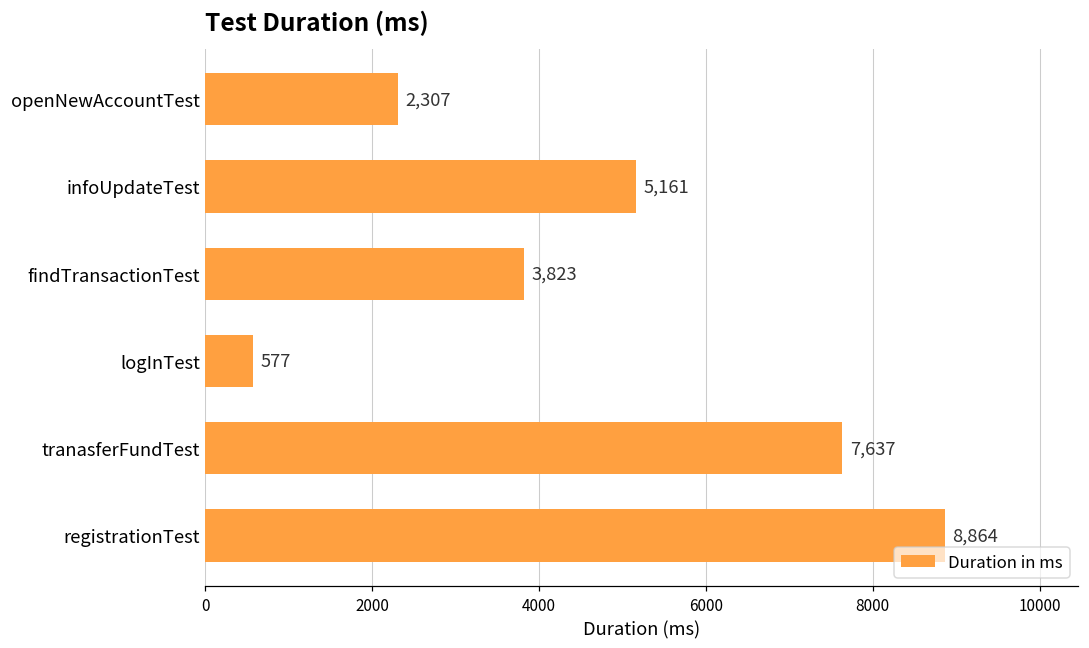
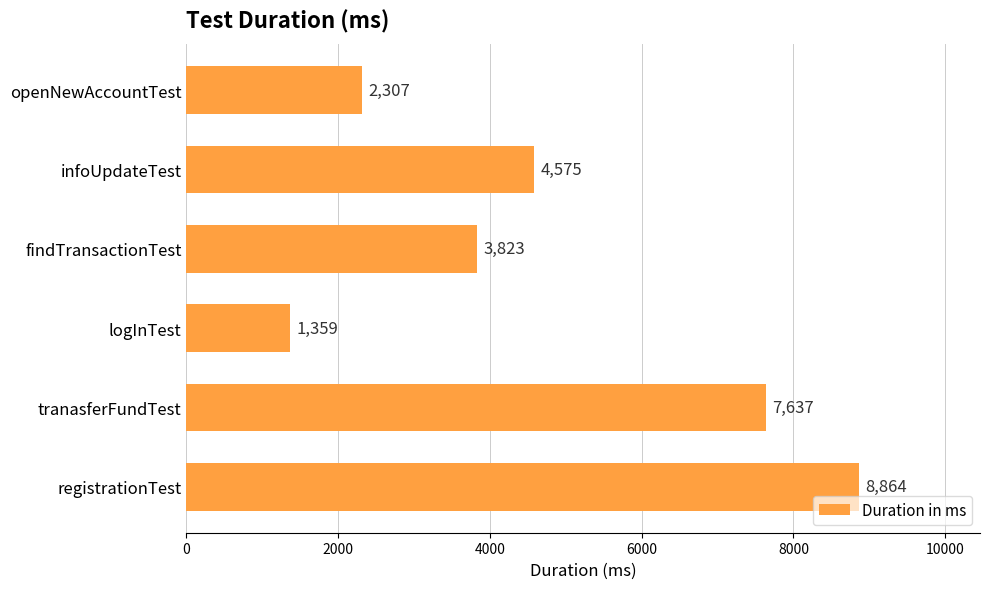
  {
    "openNewAccountTest": "2,307",
-   "infoUpdateTest": "5,161",
+   "infoUpdateTest": "4,575",
    "findTransactionTest": "3,823",
-   "logInTest": "577",
+   "logInTest": "1,359",
    "tranasferFundTest": "7,637",
    "registrationTest": "8,864"
  }
